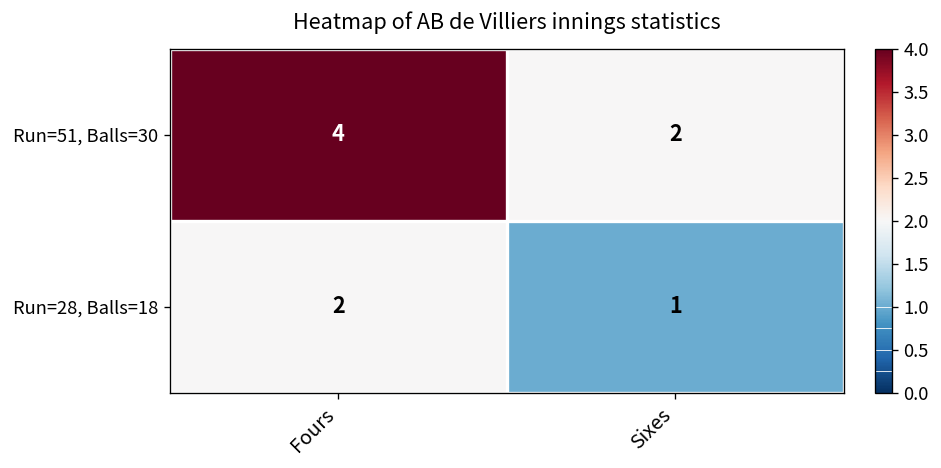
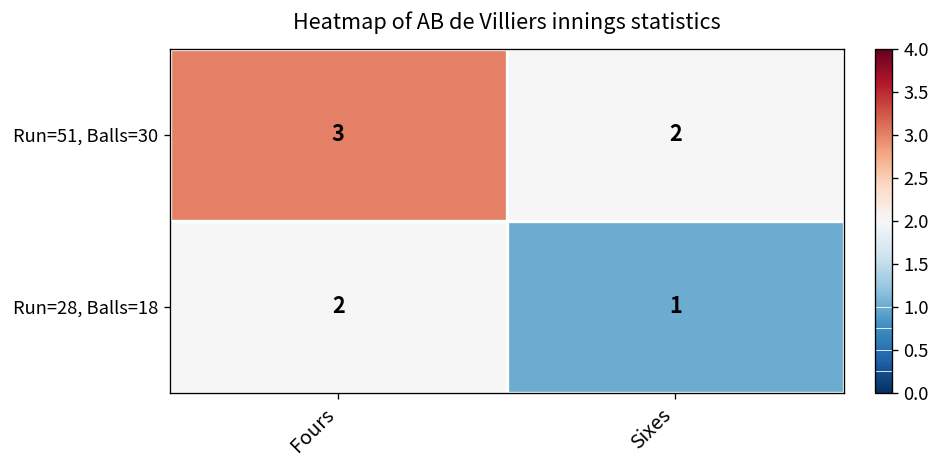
  {
    "Run=51, Balls=30": {
-     "Fours": 4,
+     "Fours": 3,
      "Sixes": 2
    },
    "Run=28, Balls=18": {
      "Fours": 2,
      "Sixes": 1
    }
  }
